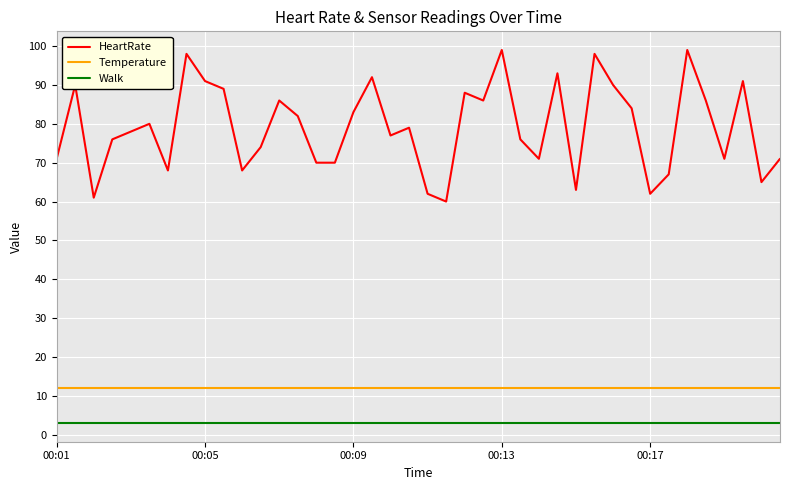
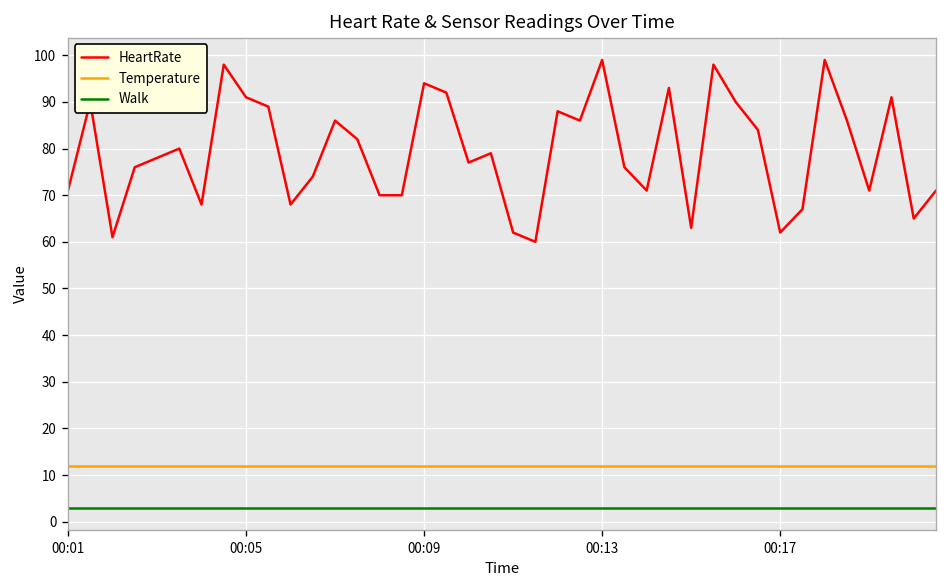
  {
    "HeartRate": {
      "00:01": 71,
      "00:05": 91,
-     "00:09": 83,
+     "00:09": 94,
      "00:13": 99,
      "00:17": 62
    },
    "Temperature": {
      "00:01": 12,
      "00:05": 12,
      "00:09": 12,
      "00:13": 12,
      "00:17": 12
    },
    "Walk": {
      "00:01": 3,
      "00:05": 3,
      "00:09": 3,
      "00:13": 3,
      "00:17": 3
    }
  }
